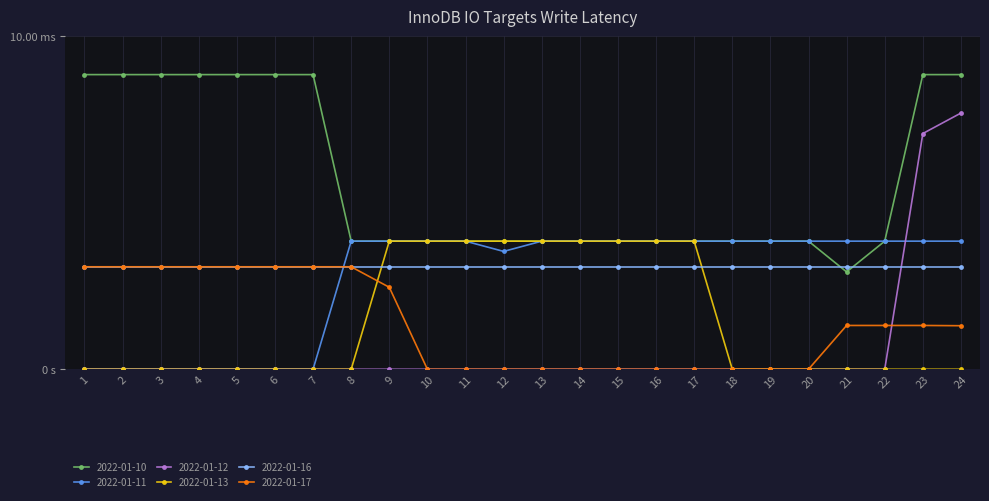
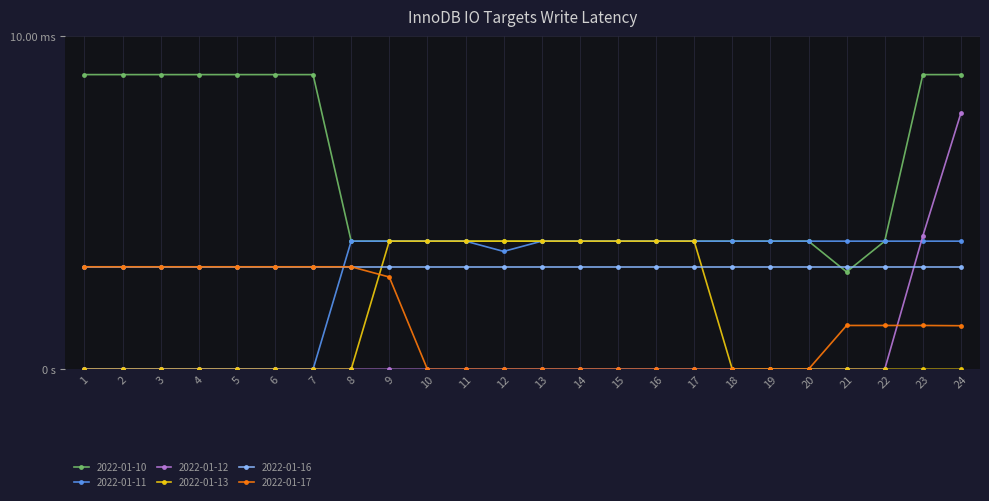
  {
    "2022-01-10": {
      "1": "8.8 ms",
      "2": "8.8 ms",
      "3": "8.8 ms",
      "4": "8.8 ms",
      "5": "8.8 ms",
      "6": "8.8 ms",
      "7": "8.8 ms",
      "21": "2.9 ms",
      "23": "8.8 ms",
      "24": "8.8 ms"
    },
    "2022-01-11": {
      "12": "3.5 ms",
      "21": "3.8 ms",
      "23": "3.8 ms",
      "24": "3.8 ms"
    },
    "2022-01-12": {
      "9": "0.0 ms",
-     "23": "7.1 ms",
+     "23": "4.0 ms",
      "24": "7.7 ms"
    },
    "2022-01-13": {
      "23": "0.0 ms",
      "24": "0.0 ms"
    },
    "2022-01-16": {
      "9": "3.1 ms",
      "10": "3.1 ms",
      "11": "3.1 ms",
      "12": "3.1 ms",
      "13": "3.1 ms",
      "14": "3.1 ms",
      "15": "3.1 ms",
      "16": "3.1 ms",
      "17": "3.1 ms",
      "18": "3.1 ms",
      "19": "3.1 ms",
      "20": "3.1 ms",
      "21": "3.1 ms",
      "22": "3.1 ms",
      "23": "3.1 ms",
      "24": "3.1 ms"
    },
    "2022-01-17": {
-     "9": "2.5 ms",
+     "9": "2.8 ms",
      "21": "1.3 ms",
      "22": "1.3 ms",
      "23": "1.3 ms",
      "24": "1.3 ms"
    }
  }
